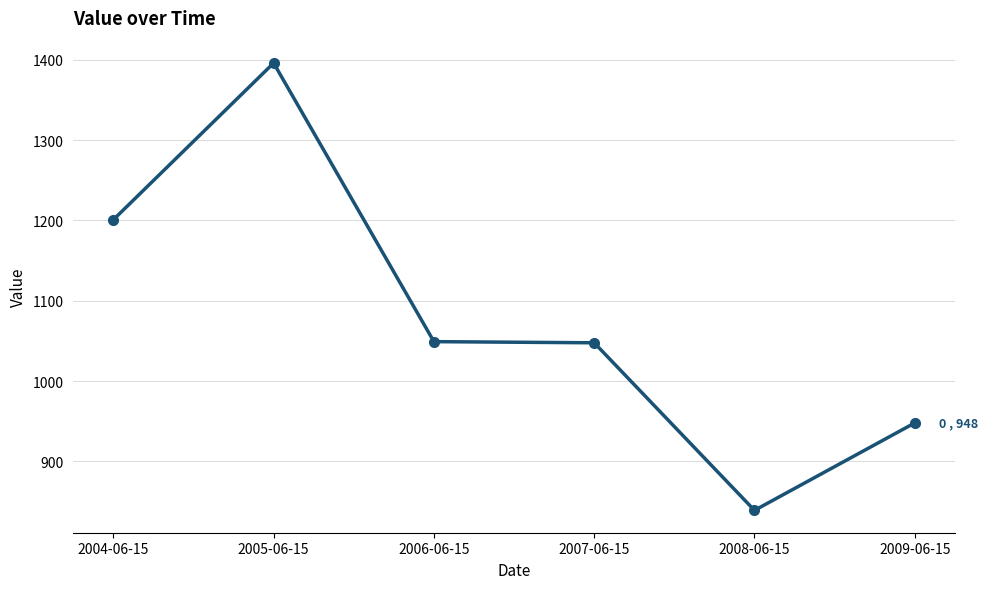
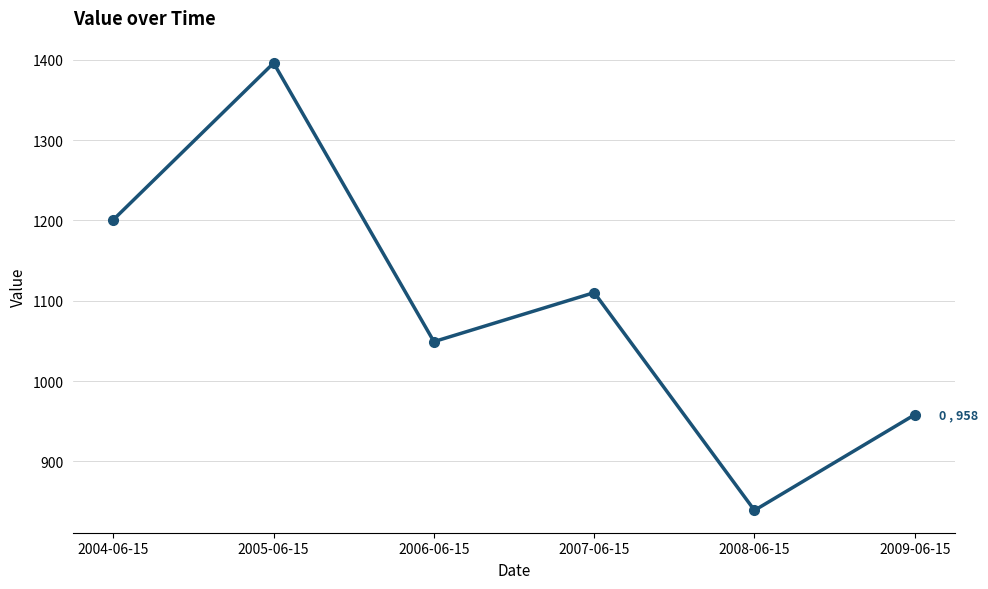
  {
-   "2007-06-15": 1050,
-   "2009-06-15": 948
+   "2007-06-15": 1110,
+   "2009-06-15": 958
  }
